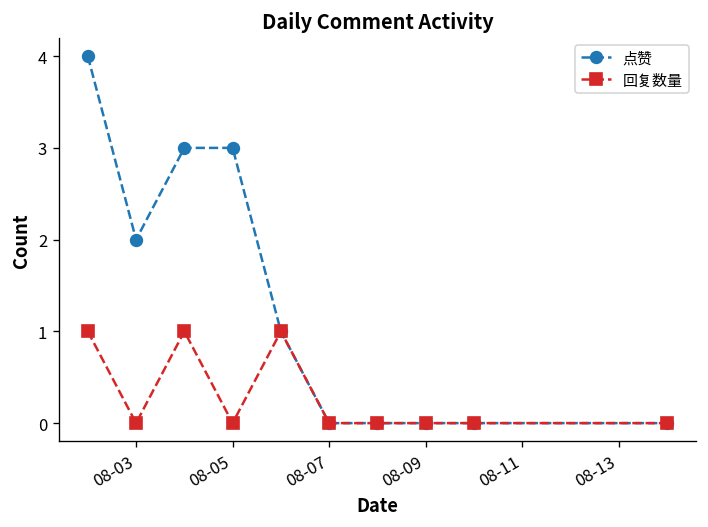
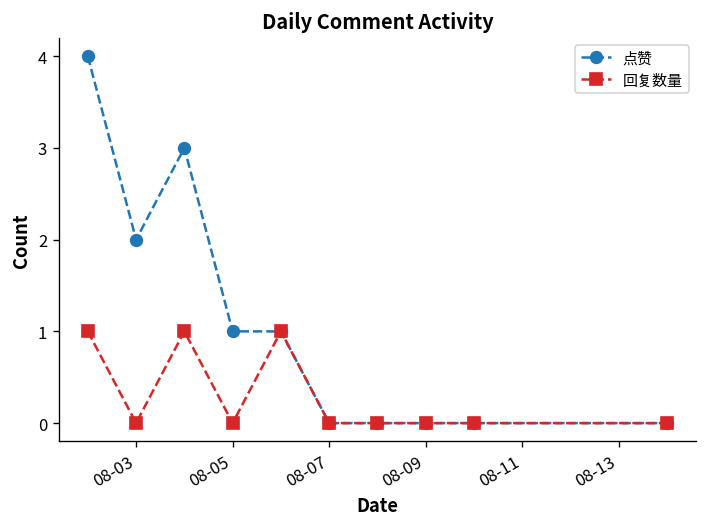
  {
    "点赞": {
      "08-03": 2,
-     "08-05": 3
+     "08-05": 1
    },
    "回复数量": {
      "08-03": 0,
      "08-05": 0
    }
  }
